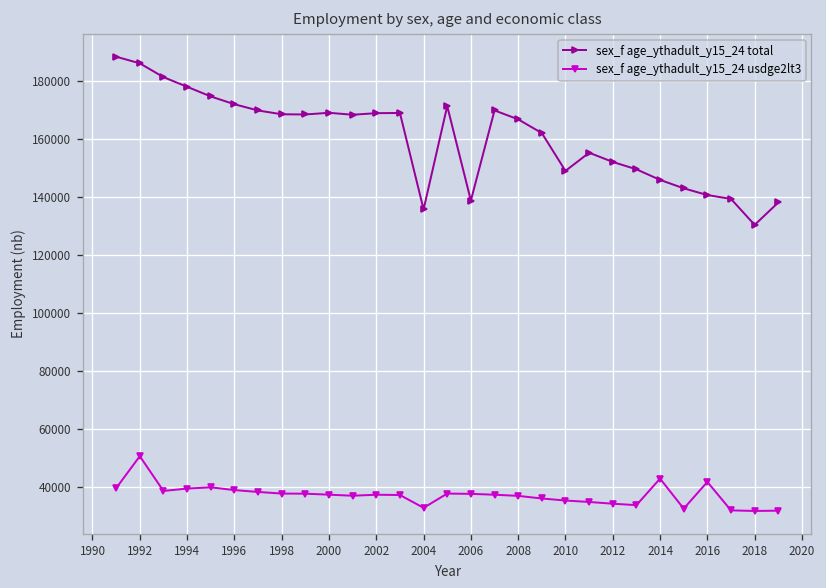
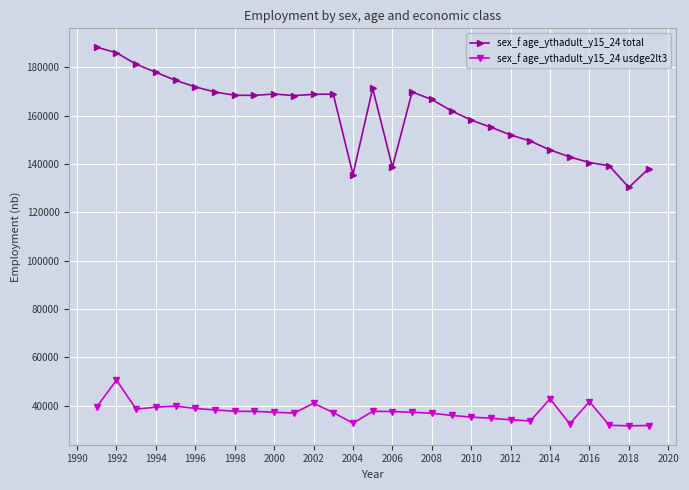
  {
    "sex_f age_ythadult_y15_24 total": {
      "1992": 186000,
      "1994": 178000,
      "1996": 172000,
      "1998": 168000,
      "2000": 169000,
      "2002": 169000,
      "2004": 136000,
      "2006": 139000,
      "2008": 167000,
-     "2010": 149000,
+     "2010": 158000,
      "2012": 152000,
      "2014": 146000,
      "2016": 141000,
      "2018": 130000
    },
    "sex_f age_ythadult_y15_24 usdge2lt3": {
      "1992": 50000,
      "1994": 39000,
      "1996": 39000,
      "1998": 38000,
      "2000": 37000,
-     "2002": 37000,
+     "2002": 41000,
      "2004": 33000,
      "2006": 38000,
      "2008": 37000,
      "2010": 35000,
      "2012": 34000,
      "2014": 43000,
      "2016": 42000,
      "2018": 32000
    }
  }
